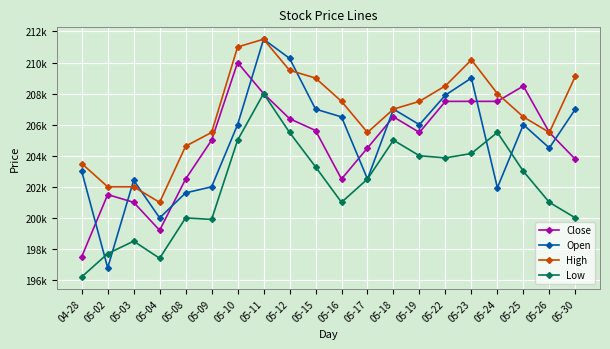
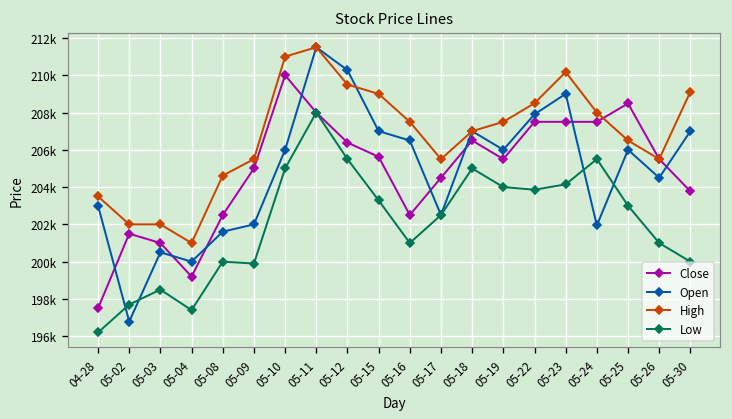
  {
    "Close": {
      "04-28": 197500,
      "05-02": 201500,
      "05-03": 201000,
      "05-04": 199200,
      "05-08": 202500,
      "05-09": 205000,
      "05-10": 210000,
      "05-12": 206400,
      "05-15": 205600,
      "05-16": 202500,
      "05-17": 204500,
      "05-18": 206500,
      "05-19": 205500,
      "05-22": 207500,
      "05-23": 207500,
      "05-24": 207500,
      "05-25": 208500,
      "05-30": 203800
    },
    "Open": {
      "04-28": 203000,
      "05-02": 196800,
-     "05-03": 202400,
+     "05-03": 200500,
      "05-04": 200000,
      "05-08": 201600,
      "05-09": 202000,
      "05-10": 206000,
      "05-12": 210300,
      "05-15": 207000,
      "05-16": 206500,
      "05-19": 206000,
      "05-22": 207900,
      "05-23": 209000,
      "05-24": 201900,
      "05-25": 206000,
      "05-26": 204500,
      "05-30": 207000
    },
    "High": {
      "04-28": 203500,
      "05-02": 202000,
      "05-03": 202000,
      "05-04": 201000,
      "05-08": 204600,
      "05-09": 205500,
      "05-10": 211000,
      "05-12": 209500,
      "05-15": 209000,
      "05-16": 207500,
      "05-17": 205500,
      "05-19": 207500,
      "05-22": 208500,
      "05-23": 210200,
      "05-24": 208000,
      "05-25": 206500,
      "05-30": 209100
    },
    "Low": {
      "04-28": 196200,
      "05-02": 197700,
      "05-03": 198500,
      "05-04": 197400,
      "05-08": 200000,
      "05-09": 199900,
      "05-10": 205000,
      "05-12": 205500,
      "05-15": 203300,
      "05-16": 201000,
      "05-18": 205000,
      "05-19": 204000,
      "05-22": 203900,
      "05-23": 204100,
      "05-24": 205500,
      "05-25": 203000,
      "05-26": 201000,
      "05-30": 200000
    }
  }
